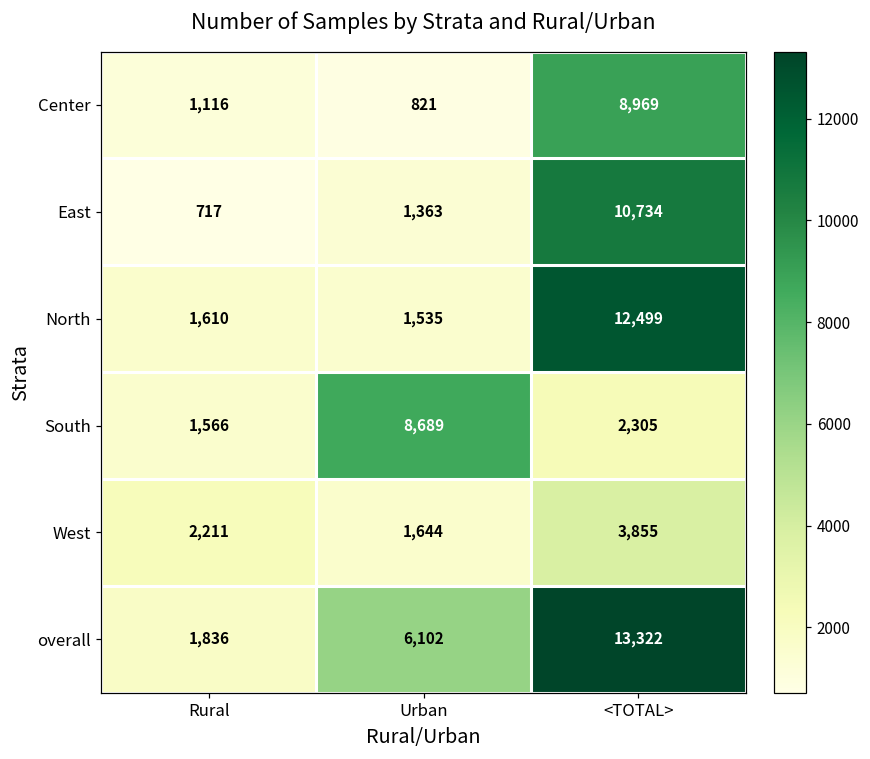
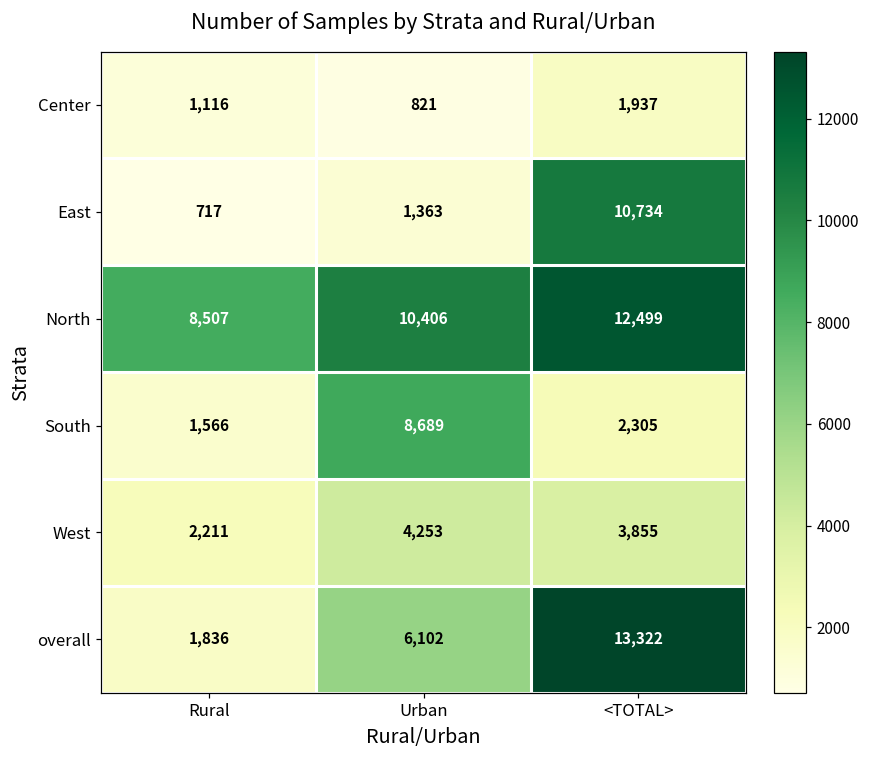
  {
    "Center": {
      "Rural": "1,116",
      "Urban": "821",
-     "<TOTAL>": "8,969"
+     "<TOTAL>": "1,937"
    },
    "East": {
      "Rural": "717",
      "Urban": "1,363",
      "<TOTAL>": "10,734"
    },
    "North": {
-     "Rural": "1,610",
-     "Urban": "1,535",
+     "Rural": "8,507",
+     "Urban": "10,406",
      "<TOTAL>": "12,499"
    },
    "South": {
      "Rural": "1,566",
      "Urban": "8,689",
      "<TOTAL>": "2,305"
    },
    "West": {
      "Rural": "2,211",
-     "Urban": "1,644",
+     "Urban": "4,253",
      "<TOTAL>": "3,855"
    },
    "overall": {
      "Rural": "1,836",
      "Urban": "6,102",
      "<TOTAL>": "13,322"
    }
  }
